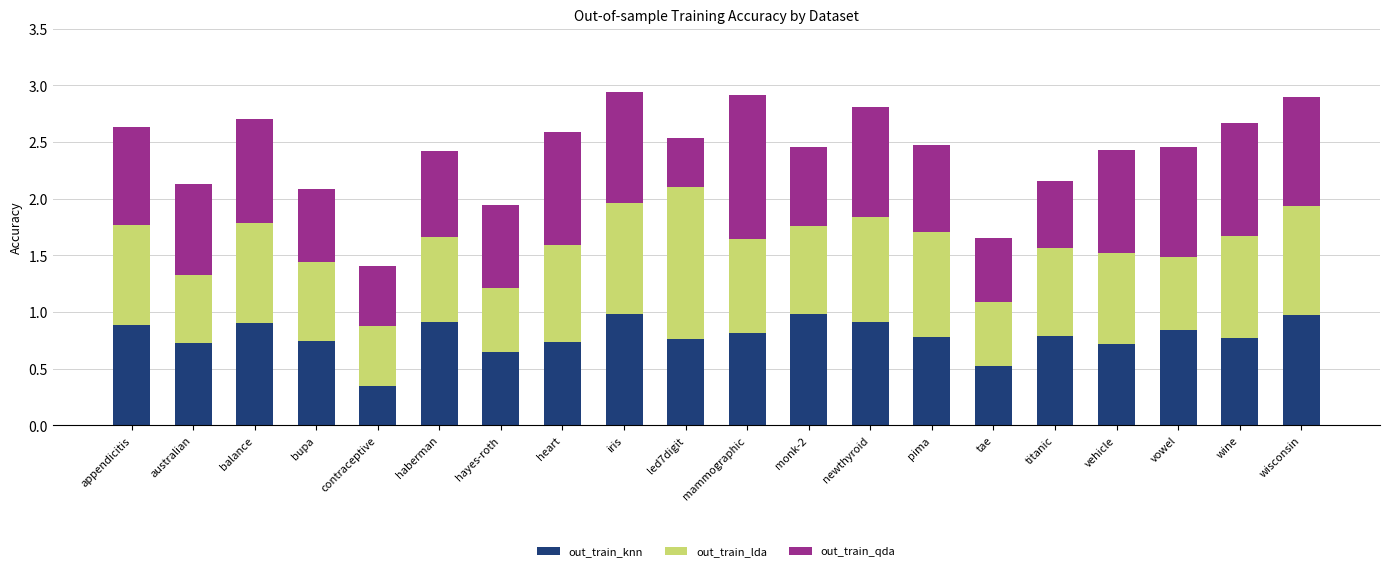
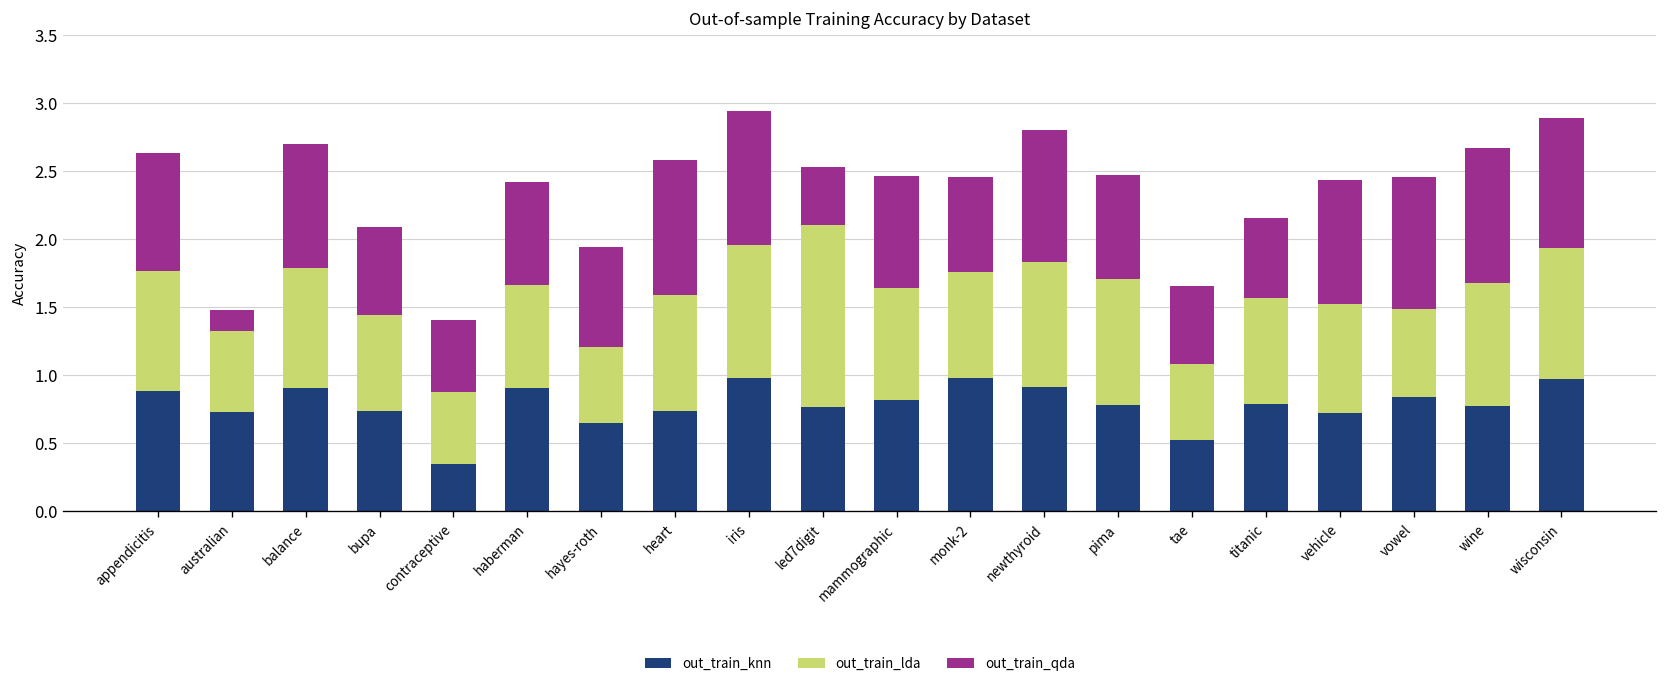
  {
    "out_train_knn": {
      "appendicitis": 0.88,
      "australian": 0.73,
      "balance": 0.91,
      "bupa": 0.74,
      "contraceptive": 0.35,
      "haberman": 0.91,
      "hayes-roth": 0.65,
      "heart": 0.73,
      "iris": 0.98,
      "led7digit": 0.76,
      "mammographic": 0.82,
      "monk-2": 0.98,
      "newthyroid": 0.92,
      "pima": 0.78,
      "tae": 0.53,
      "titanic": 0.79,
      "vehicle": 0.72,
      "vowel": 0.84,
      "wine": 0.77,
      "wisconsin": 0.97
    },
    "out_train_lda": {
      "appendicitis": 0.88,
      "australian": 0.60,
      "balance": 0.88,
      "bupa": 0.70,
      "contraceptive": 0.52,
      "haberman": 0.75,
      "hayes-roth": 0.56,
      "heart": 0.86,
      "iris": 0.98,
      "led7digit": 1.34,
      "mammographic": 0.83,
      "monk-2": 0.78,
      "newthyroid": 0.92,
      "pima": 0.93,
      "tae": 0.56,
      "titanic": 0.78,
      "vehicle": 0.80,
      "vowel": 0.65,
      "wine": 0.90,
      "wisconsin": 0.96
    },
    "out_train_qda": {
      "appendicitis": 0.87,
-     "australian": 0.81,
+     "australian": 0.15,
      "balance": 0.92,
      "bupa": 0.64,
      "contraceptive": 0.53,
      "haberman": 0.76,
      "hayes-roth": 0.74,
      "heart": 0.99,
      "iris": 0.98,
      "led7digit": 0.43,
-     "mammographic": 1.27,
+     "mammographic": 0.82,
      "monk-2": 0.69,
      "newthyroid": 0.97,
      "pima": 0.76,
      "tae": 0.57,
      "titanic": 0.59,
      "vehicle": 0.91,
      "vowel": 0.97,
      "wine": 1.00,
      "wisconsin": 0.96
    }
  }
